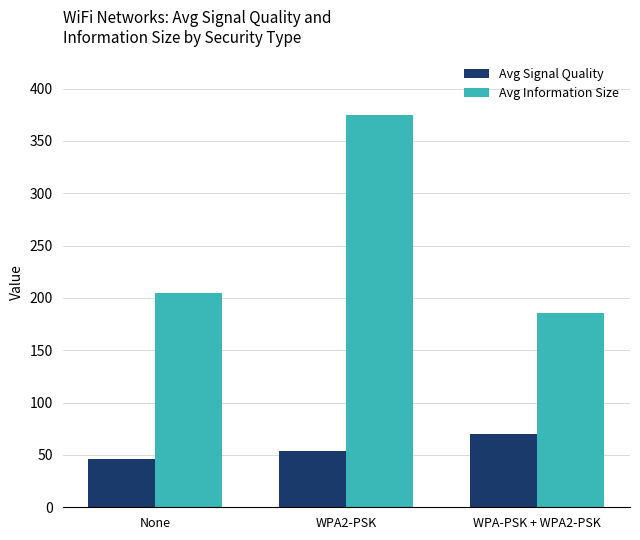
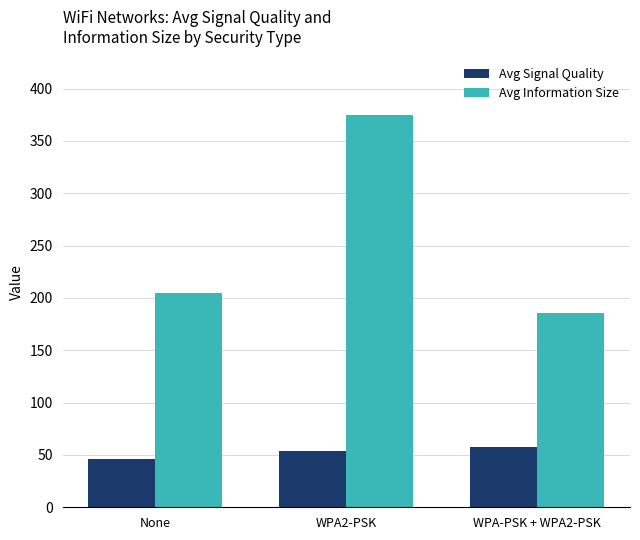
  {
    "Avg Signal Quality": {
      "None": 46,
      "WPA2-PSK": 54,
-     "WPA-PSK + WPA2-PSK": 70
+     "WPA-PSK + WPA2-PSK": 58
    },
    "Avg Information Size": {
      "None": 205,
      "WPA2-PSK": 375,
      "WPA-PSK + WPA2-PSK": 186
    }
  }
